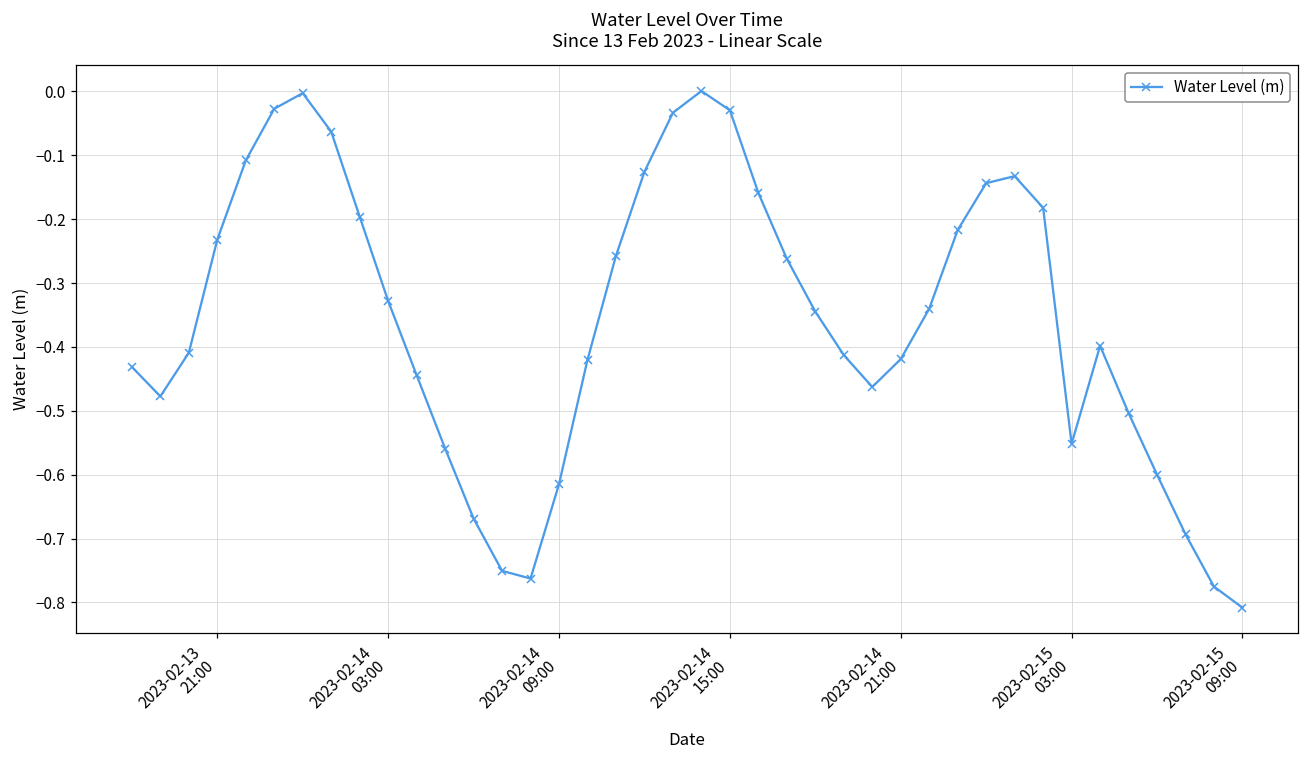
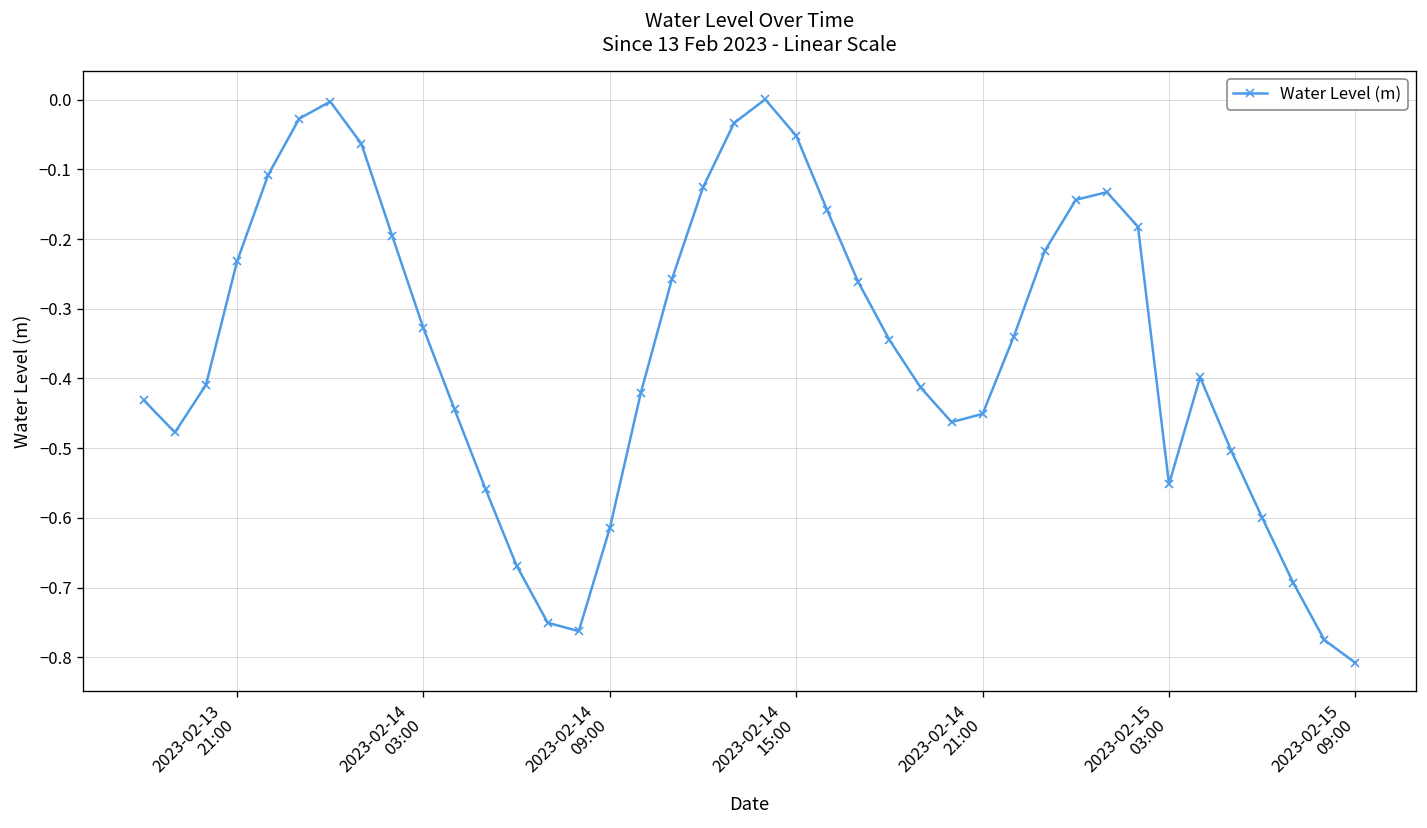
  {
    "2023-02-13 21:00": -0.23,
    "2023-02-14 03:00": -0.33,
    "2023-02-14 09:00": -0.61,
-   "2023-02-14 15:00": -0.03,
-   "2023-02-14 21:00": -0.42,
+   "2023-02-14 15:00": -0.05,
+   "2023-02-14 21:00": -0.45,
    "2023-02-15 03:00": -0.55,
    "2023-02-15 09:00": -0.81
  }
